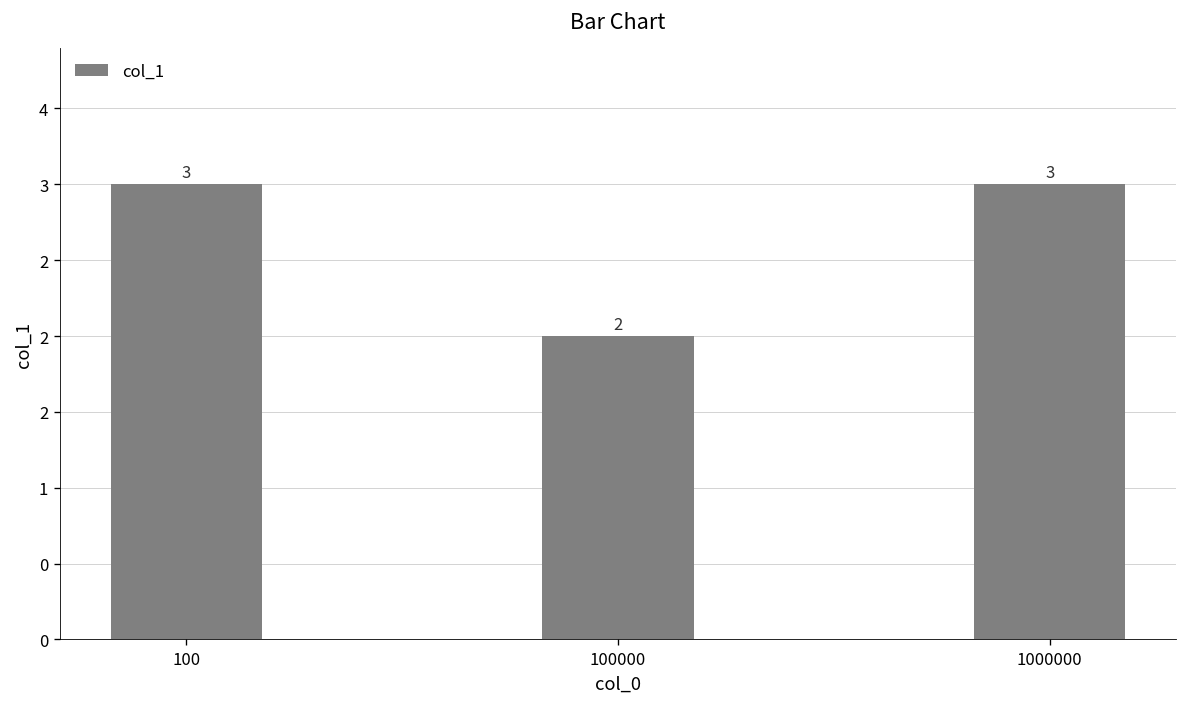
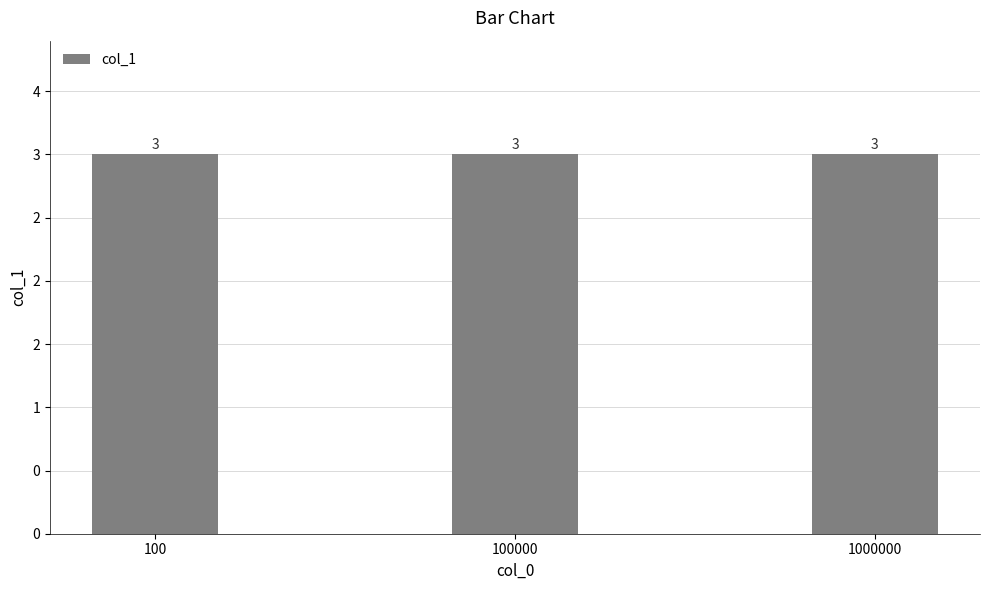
  {
    "100": 3,
-   "100000": 2,
+   "100000": 3,
    "1000000": 3
  }
